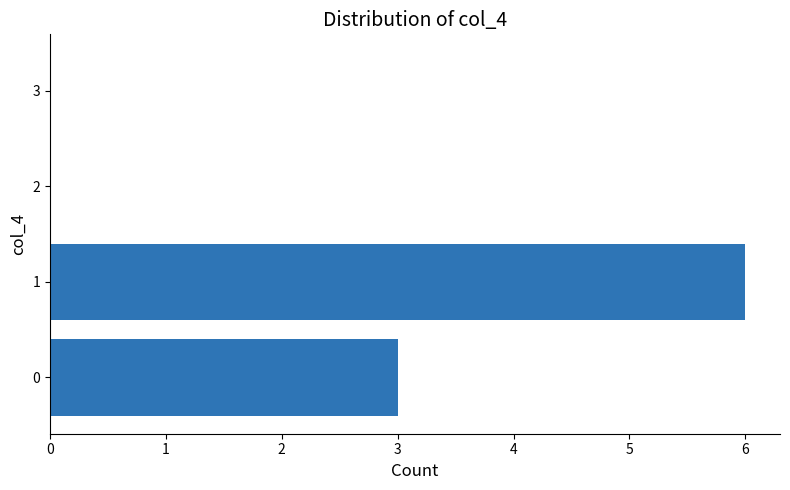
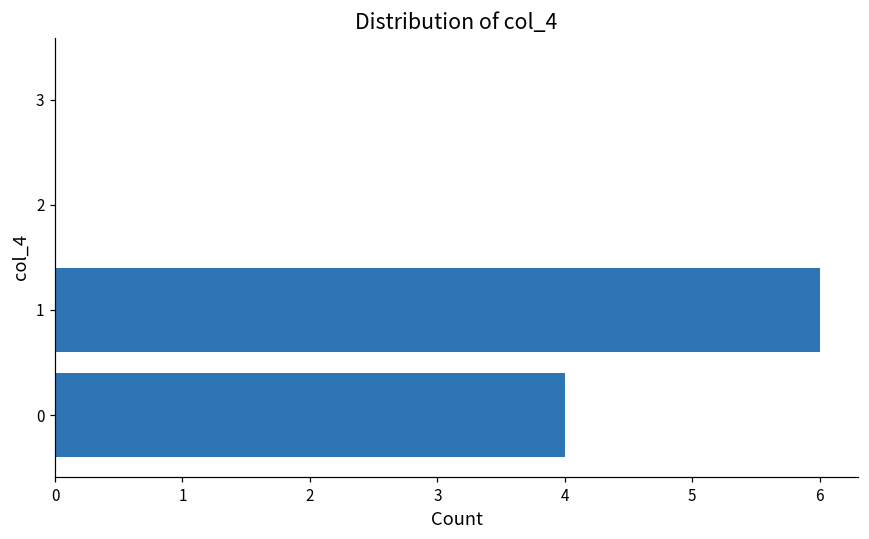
  {
    "3": 0,
    "2": 0,
    "1": 6,
-   "0": 3
+   "0": 4
  }
